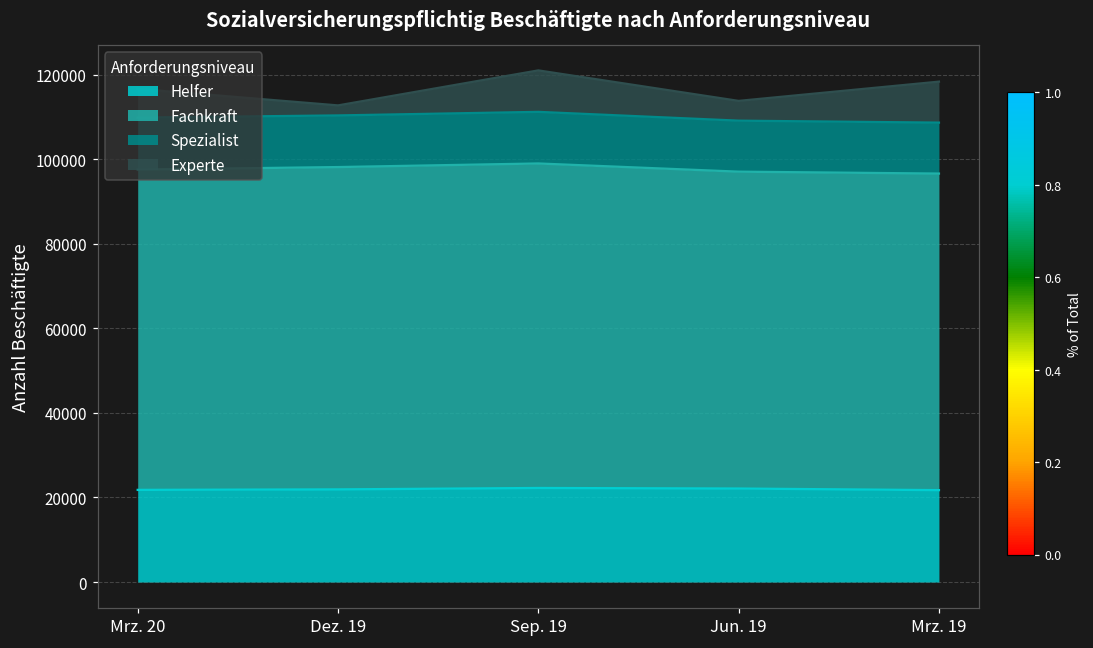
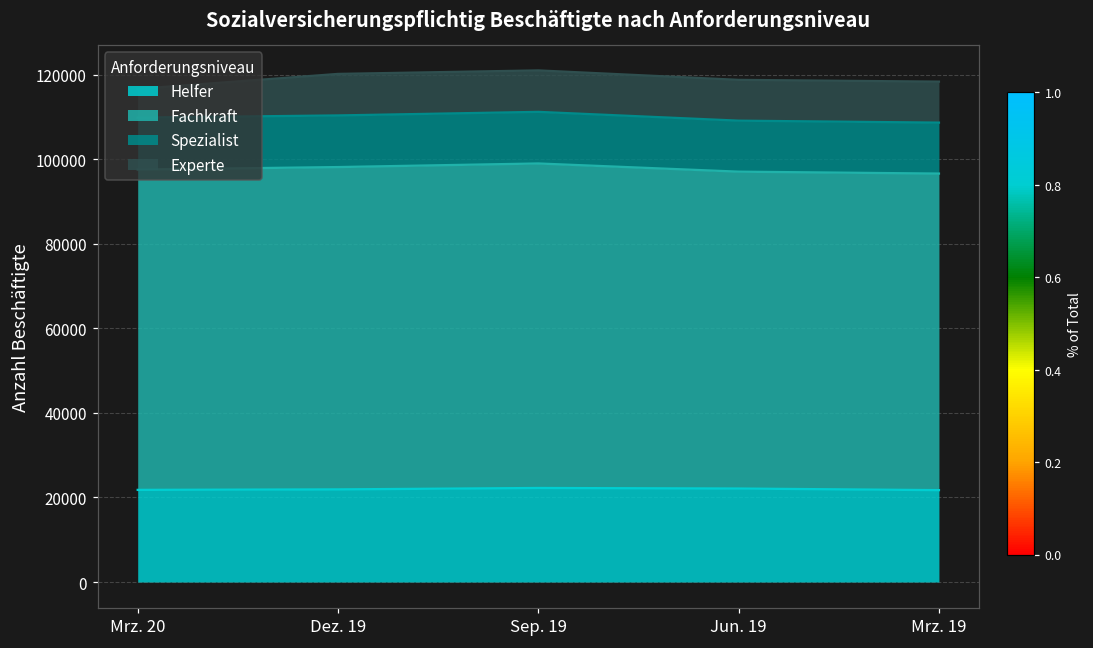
  {
    "Experte": {
-     "Dez. 19": 2000,
+     "Dez. 19": 10000,
      "Sep. 19": 10000,
-     "Jun. 19": 5000,
+     "Jun. 19": 10000,
      "Mrz. 19": 10000
    }
  }
